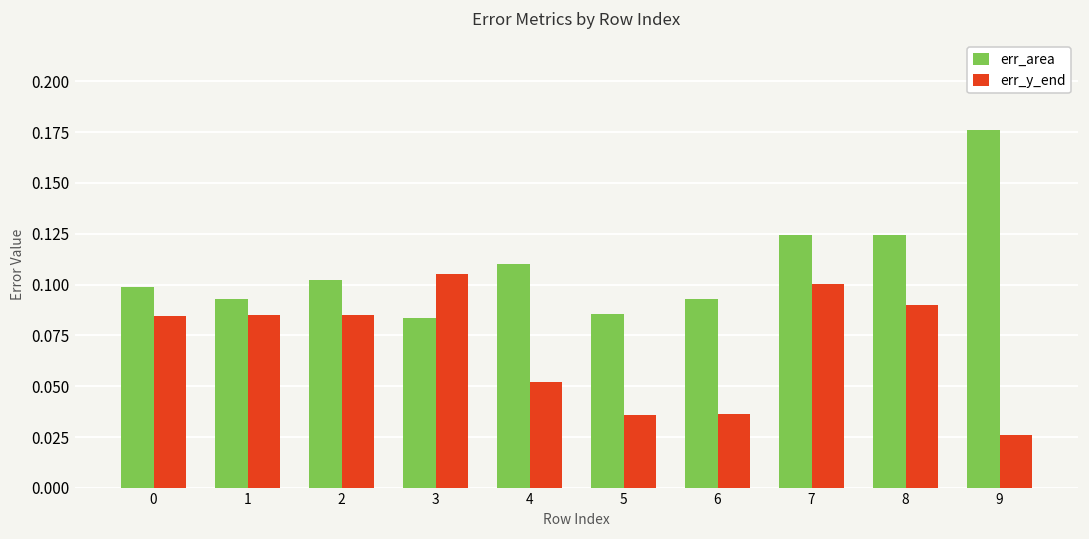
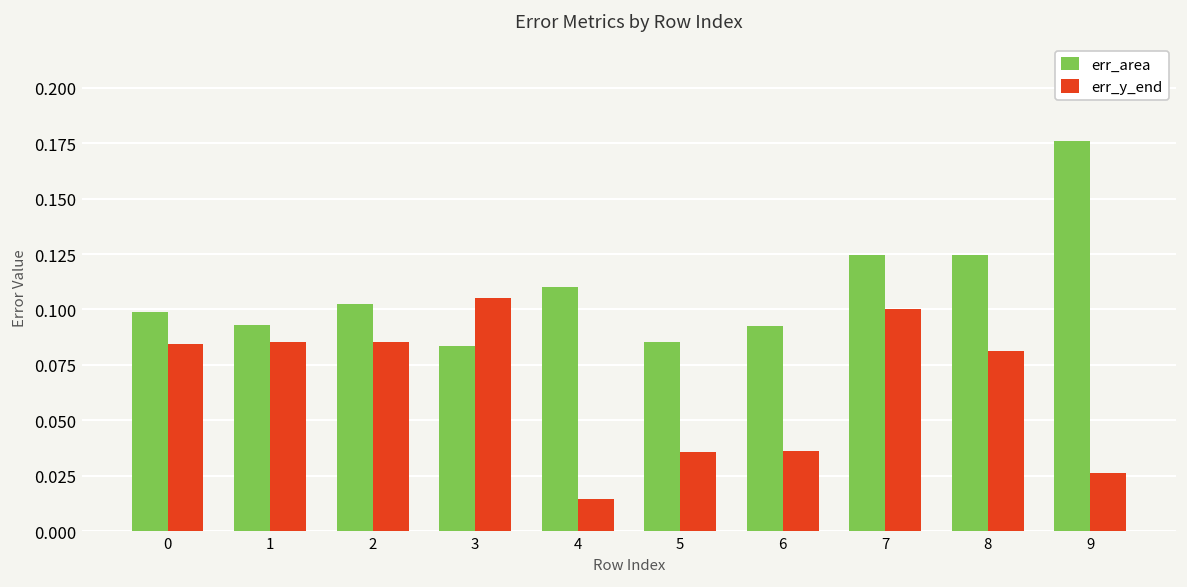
  {
    "err_area": {
      "0": 0.099,
      "1": 0.093,
      "2": 0.102,
      "3": 0.084,
      "4": 0.110,
      "5": 0.085,
      "6": 0.093,
      "7": 0.125,
      "8": 0.124,
      "9": 0.176
    },
    "err_y_end": {
      "0": 0.085,
      "1": 0.085,
      "2": 0.085,
      "3": 0.105,
-     "4": 0.052,
+     "4": 0.015,
      "5": 0.036,
      "6": 0.036,
      "7": 0.100,
-     "8": 0.090,
+     "8": 0.081,
      "9": 0.026
    }
  }
